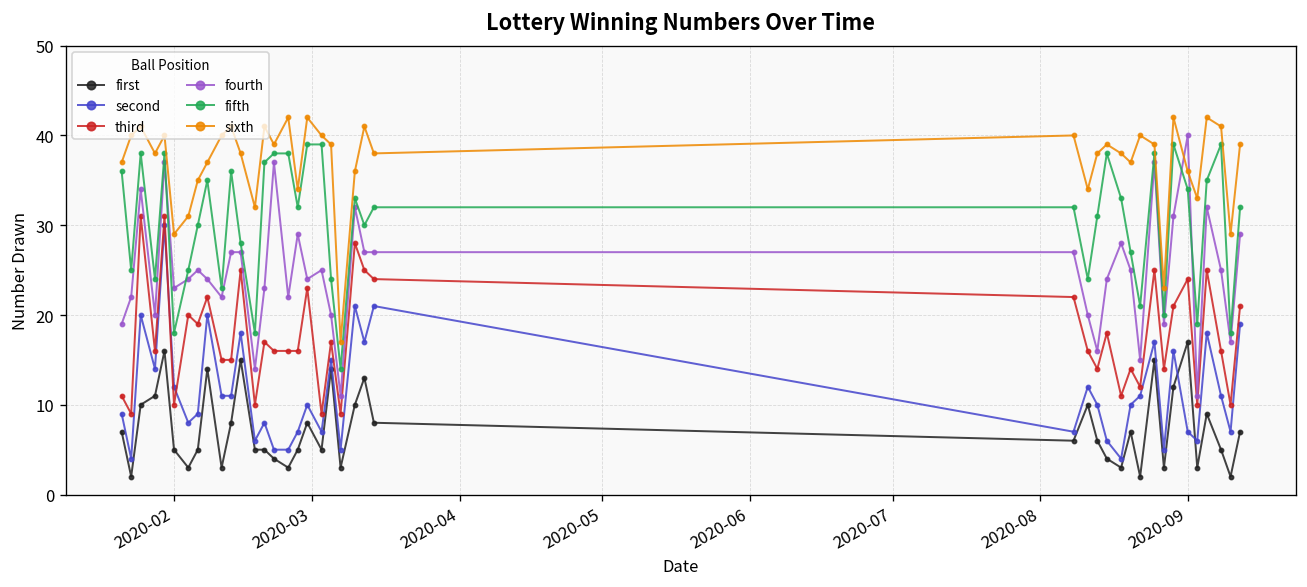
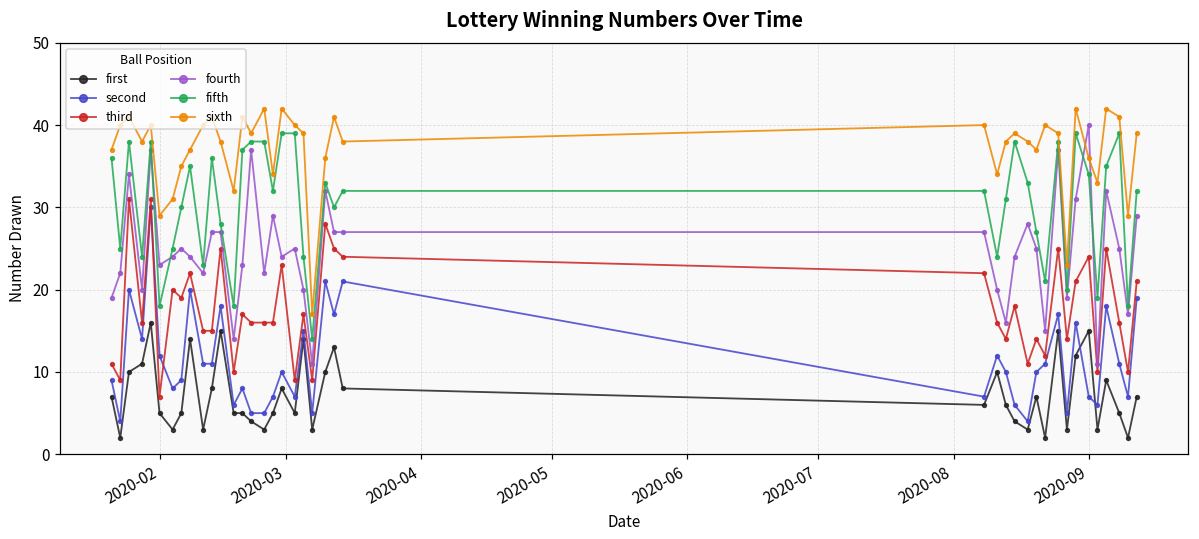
  {
    "first": {
      "2020-02": 5,
-     "2020-09": 17
+     "2020-09": 15
    },
    "second": {
      "2020-02": 12,
      "2020-09": 7
    },
    "third": {
-     "2020-02": 10,
+     "2020-02": 7,
      "2020-09": 24
    },
    "fourth": {
      "2020-02": 23,
      "2020-09": 40
    },
    "fifth": {
      "2020-02": 18,
      "2020-09": 34
    },
    "sixth": {
      "2020-02": 29,
      "2020-09": 36
    }
  }
